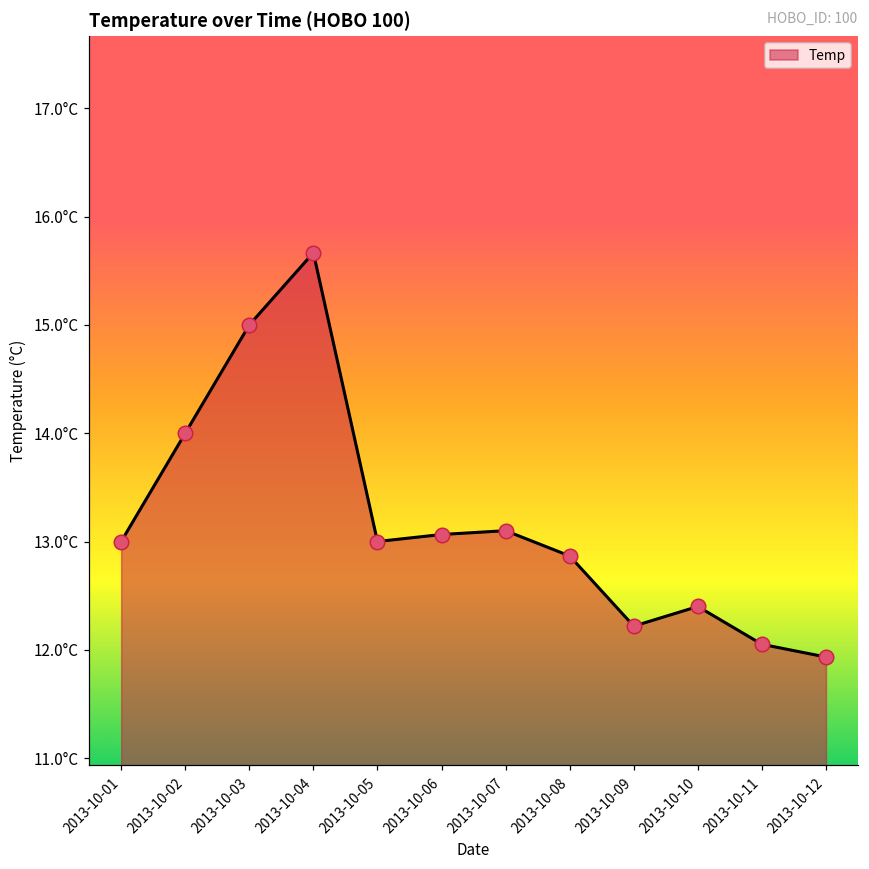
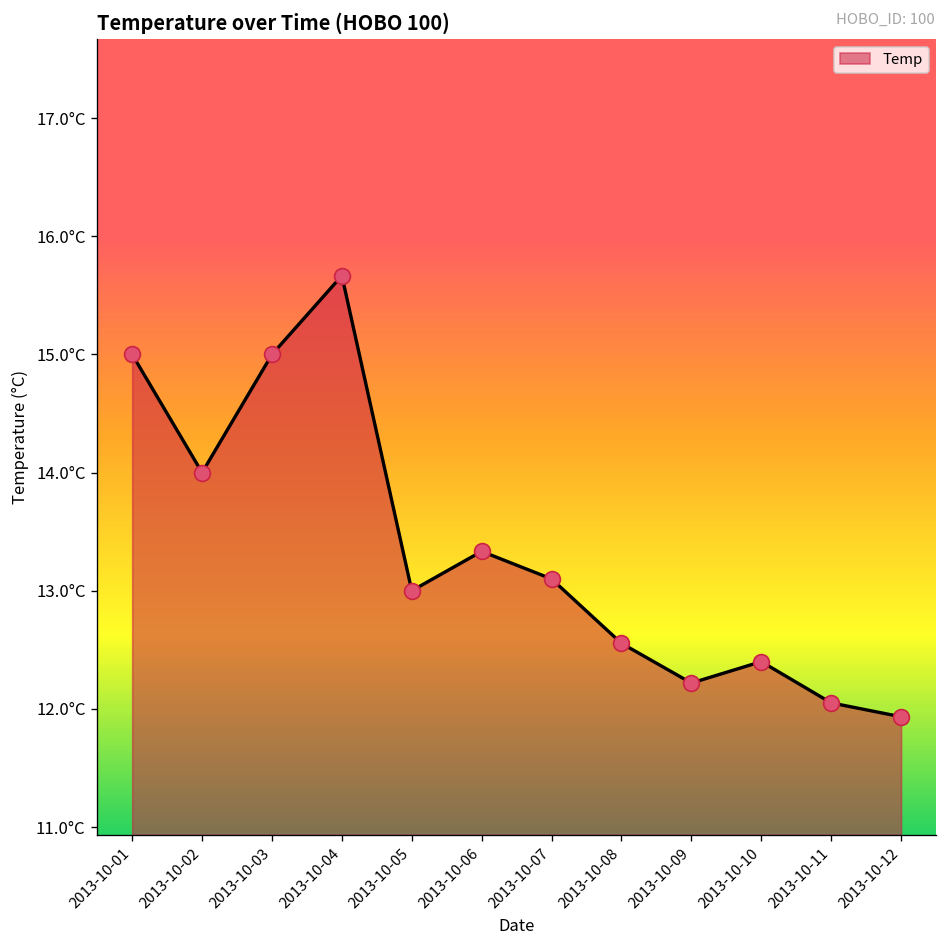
  {
-   "2013-10-01": "13°C",
+   "2013-10-01": "15°C",
    "2013-10-02": "14.0°C",
    "2013-10-03": "15.0°C",
    "2013-10-04": "15.7°C",
    "2013-10-05": "13.0°C",
-   "2013-10-06": "13.1°C",
+   "2013-10-06": "13.3°C",
    "2013-10-07": "13.1°C",
-   "2013-10-08": "12.9°C",
+   "2013-10-08": "12.6°C",
    "2013-10-09": "12.2°C",
    "2013-10-10": "12.4°C",
    "2013-10-11": "12.1°C",
    "2013-10-12": "11.9°C"
  }
